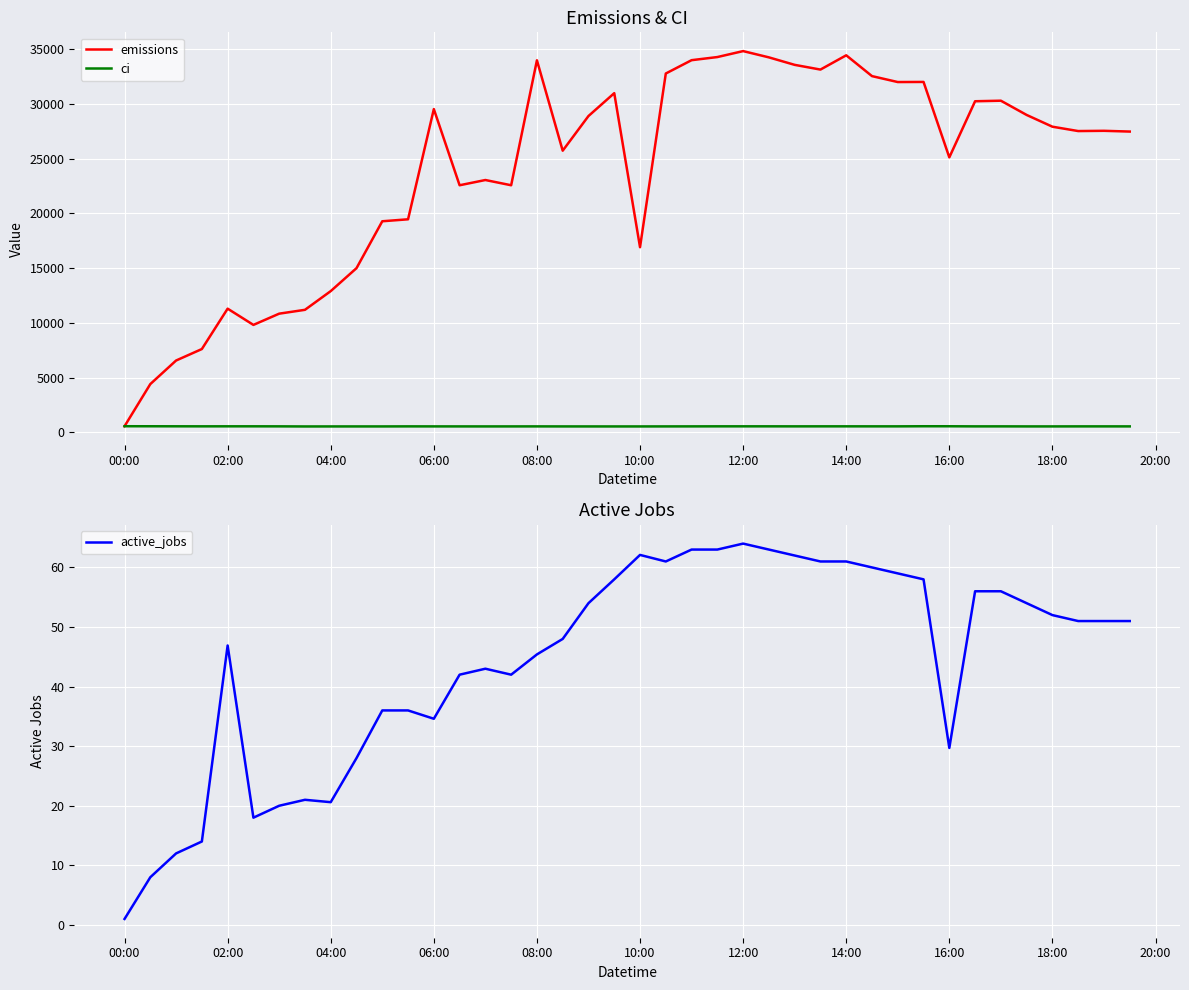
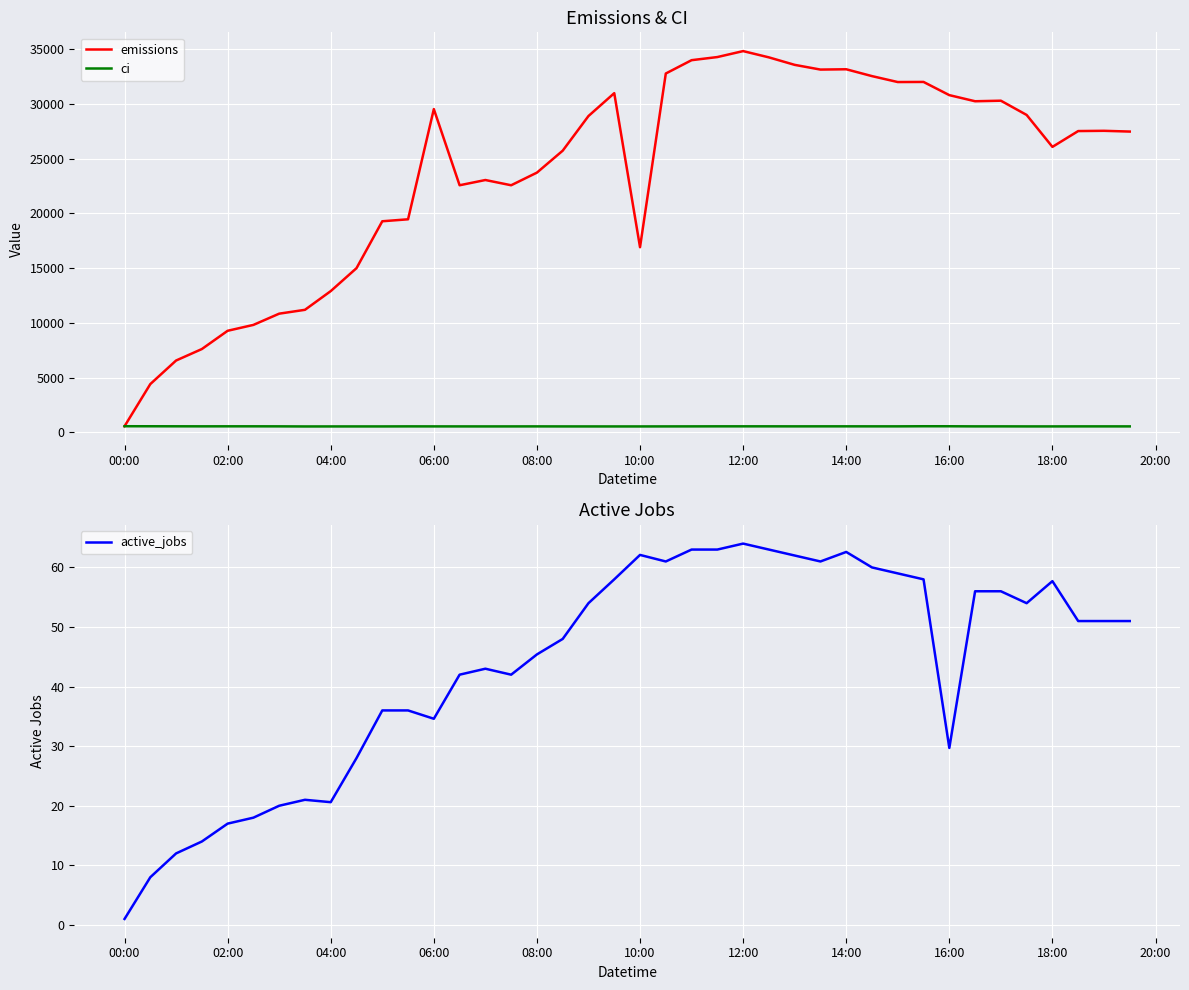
  {
    "Emissions & CI": {
      "emissions": {
-       "02:00": 11300,
+       "02:00": 9300,
        "04:00": 12900,
        "06:00": 29500,
-       "08:00": 34000,
+       "08:00": 23700,
        "10:00": 16900,
        "12:00": 34800,
-       "14:00": 34500,
-       "16:00": 25100,
-       "18:00": 27900
+       "14:00": 33200,
+       "16:00": 30800,
+       "18:00": 26100
      },
      "ci": {
        "02:00": 500,
        "04:00": 500,
        "06:00": 500,
        "08:00": 500,
        "10:00": 500,
        "12:00": 500,
        "14:00": 500,
        "16:00": 600,
        "18:00": 500
      }
    },
    "Active Jobs": {
      "00:00": 1,
-     "02:00": 47,
+     "02:00": 17,
      "04:00": 21,
      "06:00": 35,
      "08:00": 45,
      "10:00": 62,
      "12:00": 64,
-     "14:00": 61,
+     "14:00": 63,
      "16:00": 30,
-     "18:00": 52
+     "18:00": 58
    }
  }
